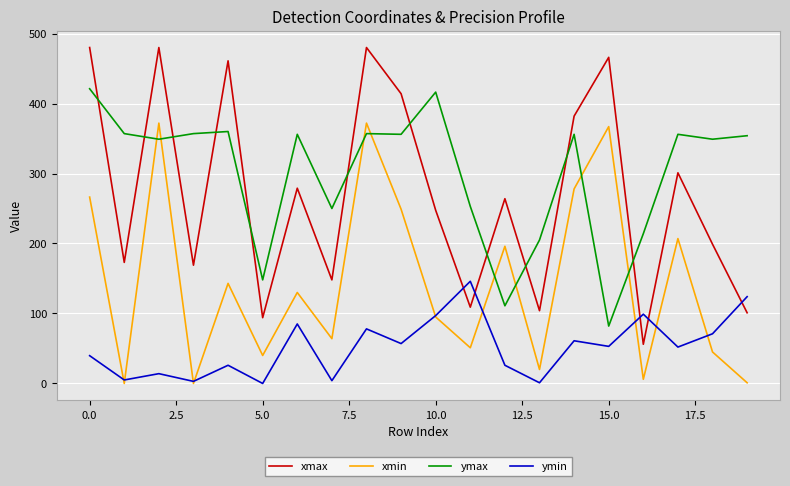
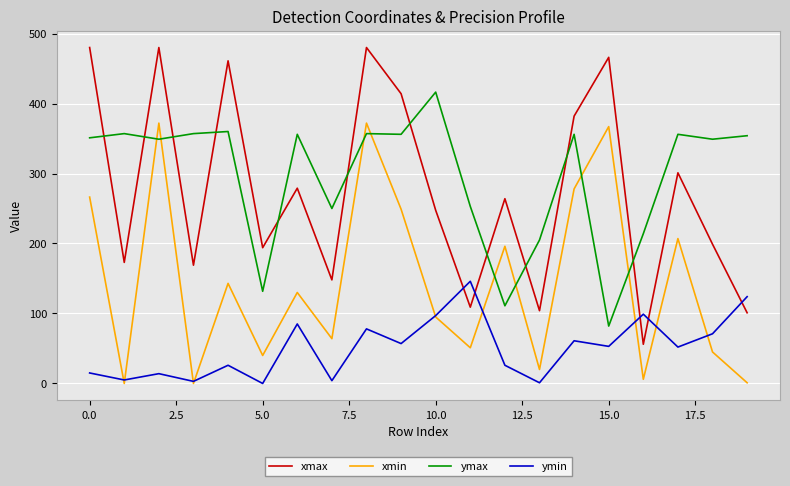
  {
    "xmax": {
      "0.0": 480,
-     "5.0": 90,
+     "5.0": 190,
      "10.0": 250,
      "15.0": 470
    },
    "xmin": {
      "0.0": 270,
      "5.0": 40,
      "15.0": 370
    },
    "ymax": {
-     "0.0": 420,
-     "5.0": 150,
+     "0.0": 350,
+     "5.0": 130,
      "10.0": 420,
      "15.0": 80
    },
    "ymin": {
-     "0.0": 40,
+     "0.0": 20,
      "5.0": 0,
      "15.0": 50
    }
  }
